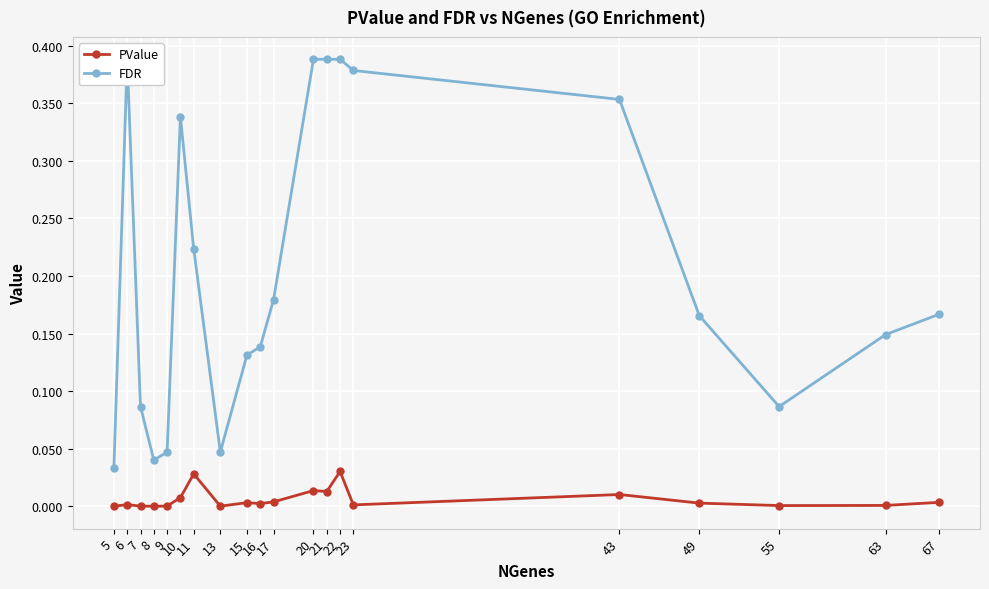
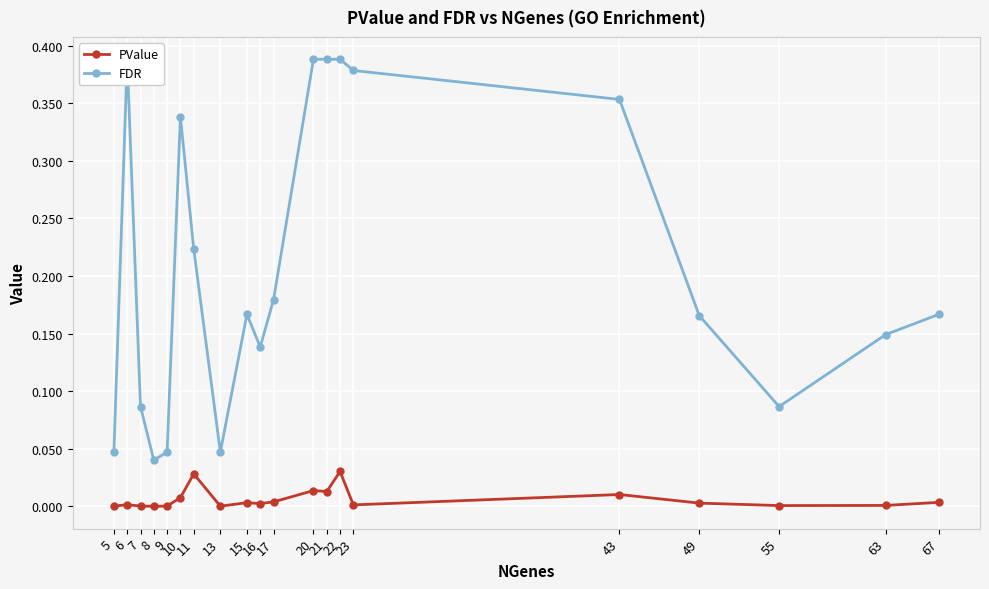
  {
    "PValue": {
      "5": 0.000,
      "6": 0.001,
      "7": 0.000,
      "8": 0.000,
      "9": 0.000,
      "10": 0.008,
      "11": 0.028,
      "13": 0.000,
      "15": 0.003,
      "16": 0.002,
      "17": 0.004,
      "20": 0.014,
      "21": 0.013,
      "22": 0.030,
      "23": 0.001,
      "43": 0.010,
      "49": 0.003,
      "55": 0.001,
      "63": 0.001,
      "67": 0.003
    },
    "FDR": {
-     "5": 0.033,
+     "5": 0.047,
      "7": 0.087,
      "8": 0.040,
      "9": 0.047,
      "10": 0.338,
      "11": 0.224,
      "13": 0.047,
-     "15": 0.131,
+     "15": 0.167,
      "16": 0.138,
      "17": 0.179,
      "20": 0.388,
      "21": 0.388,
      "22": 0.388,
      "23": 0.379,
      "43": 0.353,
      "49": 0.166,
      "55": 0.087,
      "63": 0.149,
      "67": 0.167
    }
  }
